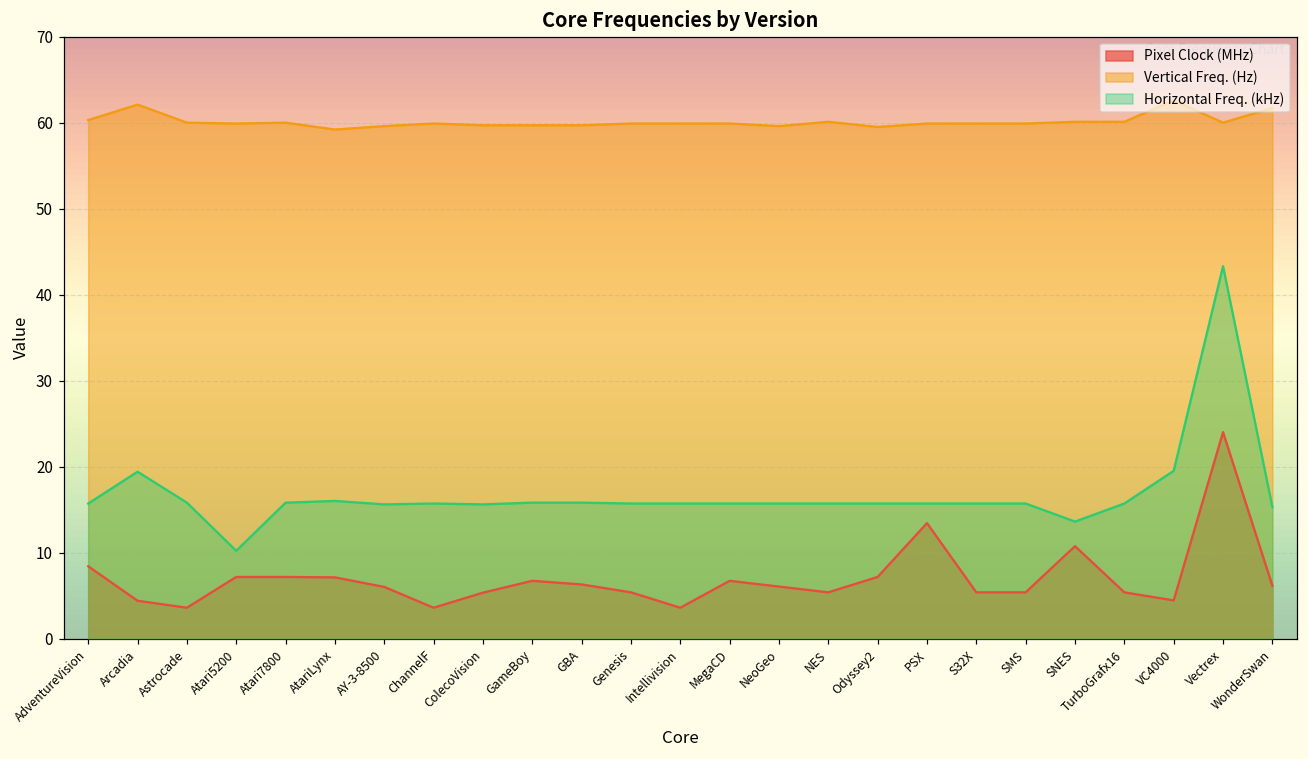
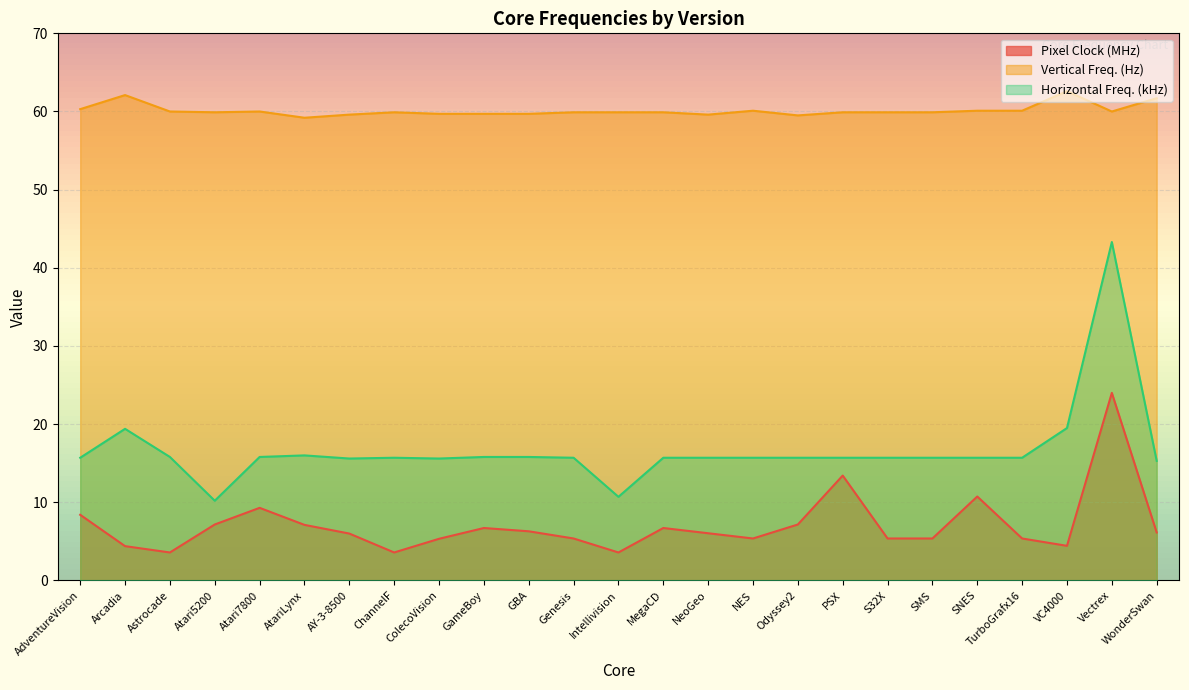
  {
    "Pixel Clock (MHz)": {
      "AdventureVision": 8,
      "Arcadia": 4,
      "Astrocade": 4,
      "Atari5200": 7,
-     "Atari7800": 7,
+     "Atari7800": 9,
      "AtariLynx": 7,
      "AY-3-8500": 6,
      "ChannelF": 4,
      "ColecoVision": 5,
      "GameBoy": 7,
      "GBA": 6,
      "Genesis": 5,
      "Intellivision": 4,
      "MegaCD": 7,
      "NeoGeo": 6,
      "NES": 5,
      "Odyssey2": 7,
      "PSX": 13,
      "S32X": 5,
      "SMS": 5,
      "SNES": 11,
      "TurboGrafx16": 5,
      "VC4000": 4,
      "Vectrex": 24,
      "WonderSwan": 6
    },
    "Vertical Freq. (Hz)": {
      "AdventureVision": 60,
      "Arcadia": 62,
      "Astrocade": 60,
      "Atari5200": 60,
      "Atari7800": 60,
      "AtariLynx": 59,
      "AY-3-8500": 60,
      "ChannelF": 60,
      "ColecoVision": 60,
      "GameBoy": 60,
      "GBA": 60,
      "Genesis": 60,
      "Intellivision": 60,
      "MegaCD": 60,
      "NeoGeo": 60,
      "NES": 60,
      "Odyssey2": 60,
      "PSX": 60,
      "S32X": 60,
      "SMS": 60,
      "SNES": 60,
      "TurboGrafx16": 60,
      "Vectrex": 60
    },
    "Horizontal Freq. (kHz)": {
      "AdventureVision": 16,
      "Arcadia": 19,
      "Astrocade": 16,
      "Atari5200": 10,
      "Atari7800": 16,
      "AtariLynx": 16,
      "AY-3-8500": 16,
      "ChannelF": 16,
      "ColecoVision": 16,
      "GameBoy": 16,
      "GBA": 16,
      "Genesis": 16,
-     "Intellivision": 16,
+     "Intellivision": 11,
      "MegaCD": 16,
      "NeoGeo": 16,
      "NES": 16,
      "Odyssey2": 16,
      "PSX": 16,
      "S32X": 16,
      "SMS": 16,
-     "SNES": 14,
+     "SNES": 16,
      "TurboGrafx16": 16,
      "VC4000": 20,
      "Vectrex": 43,
      "WonderSwan": 15
    }
  }
